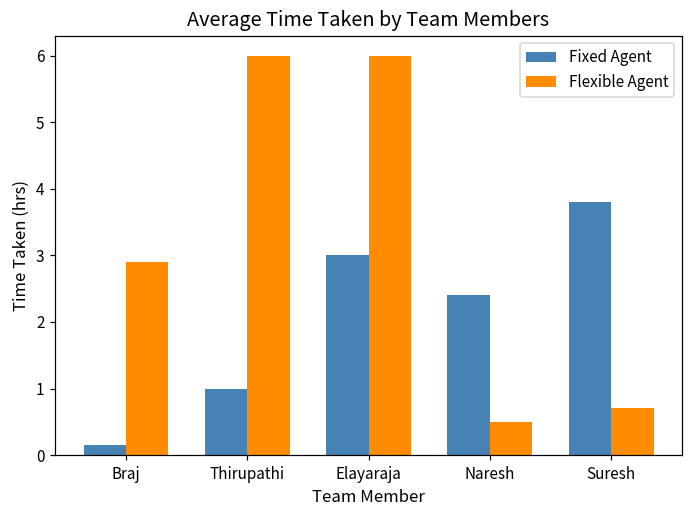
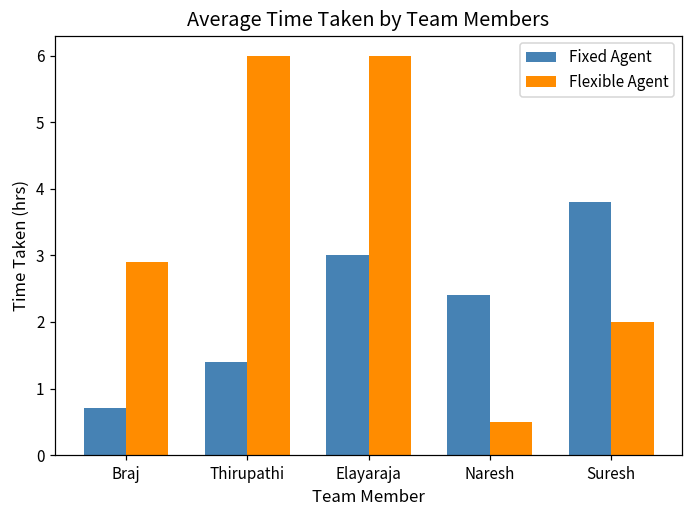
  {
    "Fixed Agent": {
-     "Braj": 0.2,
-     "Thirupathi": 1.0,
+     "Braj": 0.7,
+     "Thirupathi": 1.4,
      "Elayaraja": 3.0,
      "Naresh": 2.4,
      "Suresh": 3.8
    },
    "Flexible Agent": {
      "Braj": 2.9,
      "Thirupathi": 6.0,
      "Elayaraja": 6.0,
      "Naresh": 0.5,
-     "Suresh": 0.7
+     "Suresh": 2.0
    }
  }
